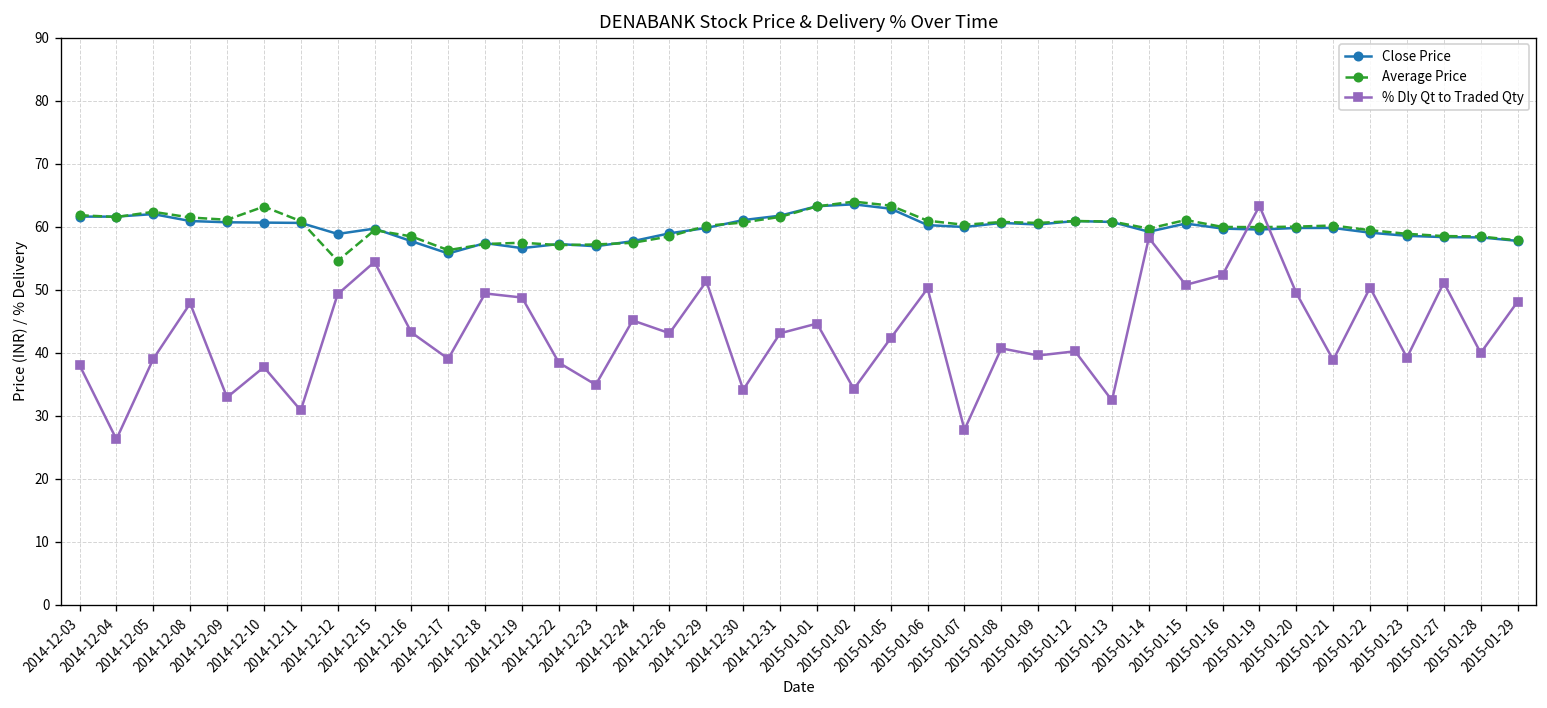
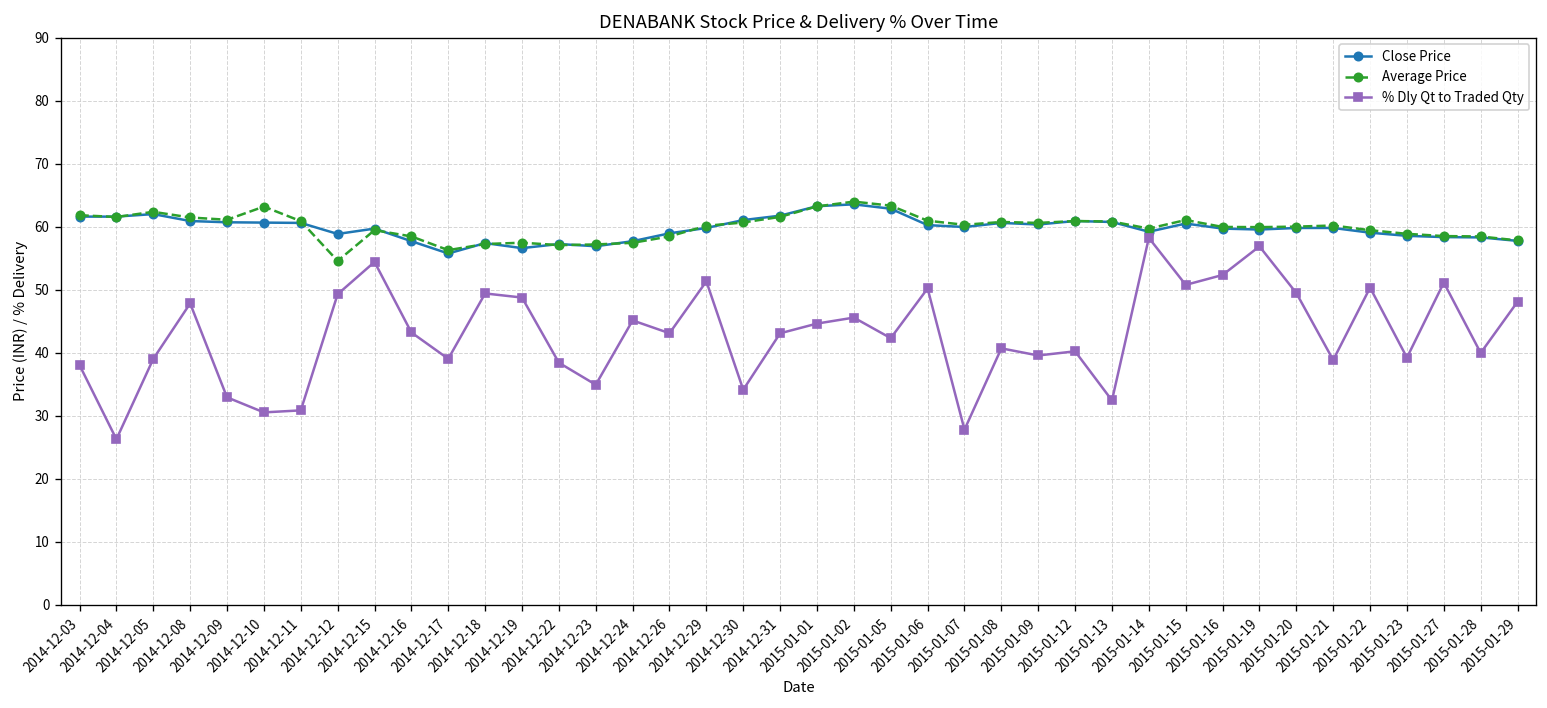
  {
    "Close Price": {
      "2014-12-08": 61,
      "2014-12-10": 61,
      "2014-12-12": 59,
      "2014-12-16": 58,
      "2014-12-17": 56,
      "2014-12-19": 57,
      "2014-12-26": 59,
      "2015-01-06": 60,
      "2015-01-14": 59,
      "2015-01-15": 61
    },
    "Average Price": {
      "2014-12-08": 61,
      "2014-12-10": 63,
      "2014-12-12": 55,
      "2014-12-16": 58,
      "2014-12-17": 56,
      "2014-12-19": 57,
      "2014-12-26": 58,
      "2015-01-06": 61,
      "2015-01-14": 60,
      "2015-01-15": 61
    },
    "% Dly Qt to Traded Qty": {
      "2014-12-03": 38,
      "2014-12-04": 26,
      "2014-12-05": 39,
      "2014-12-08": 48,
      "2014-12-09": 33,
-     "2014-12-10": 38,
+     "2014-12-10": 31,
      "2014-12-11": 31,
      "2014-12-12": 49,
      "2014-12-15": 54,
      "2014-12-16": 43,
      "2014-12-17": 39,
      "2014-12-18": 49,
      "2014-12-19": 49,
      "2014-12-22": 38,
      "2014-12-23": 35,
      "2014-12-24": 45,
      "2014-12-26": 43,
      "2014-12-29": 51,
      "2014-12-30": 34,
      "2014-12-31": 43,
      "2015-01-01": 45,
-     "2015-01-02": 34,
+     "2015-01-02": 46,
      "2015-01-05": 42,
      "2015-01-06": 50,
      "2015-01-07": 28,
      "2015-01-08": 41,
      "2015-01-09": 40,
      "2015-01-12": 40,
      "2015-01-13": 32,
      "2015-01-14": 58,
      "2015-01-15": 51,
      "2015-01-16": 52,
-     "2015-01-19": 63,
+     "2015-01-19": 57,
      "2015-01-20": 49,
      "2015-01-21": 39,
      "2015-01-22": 50,
      "2015-01-23": 39,
      "2015-01-27": 51,
      "2015-01-28": 40,
      "2015-01-29": 48
    }
  }
